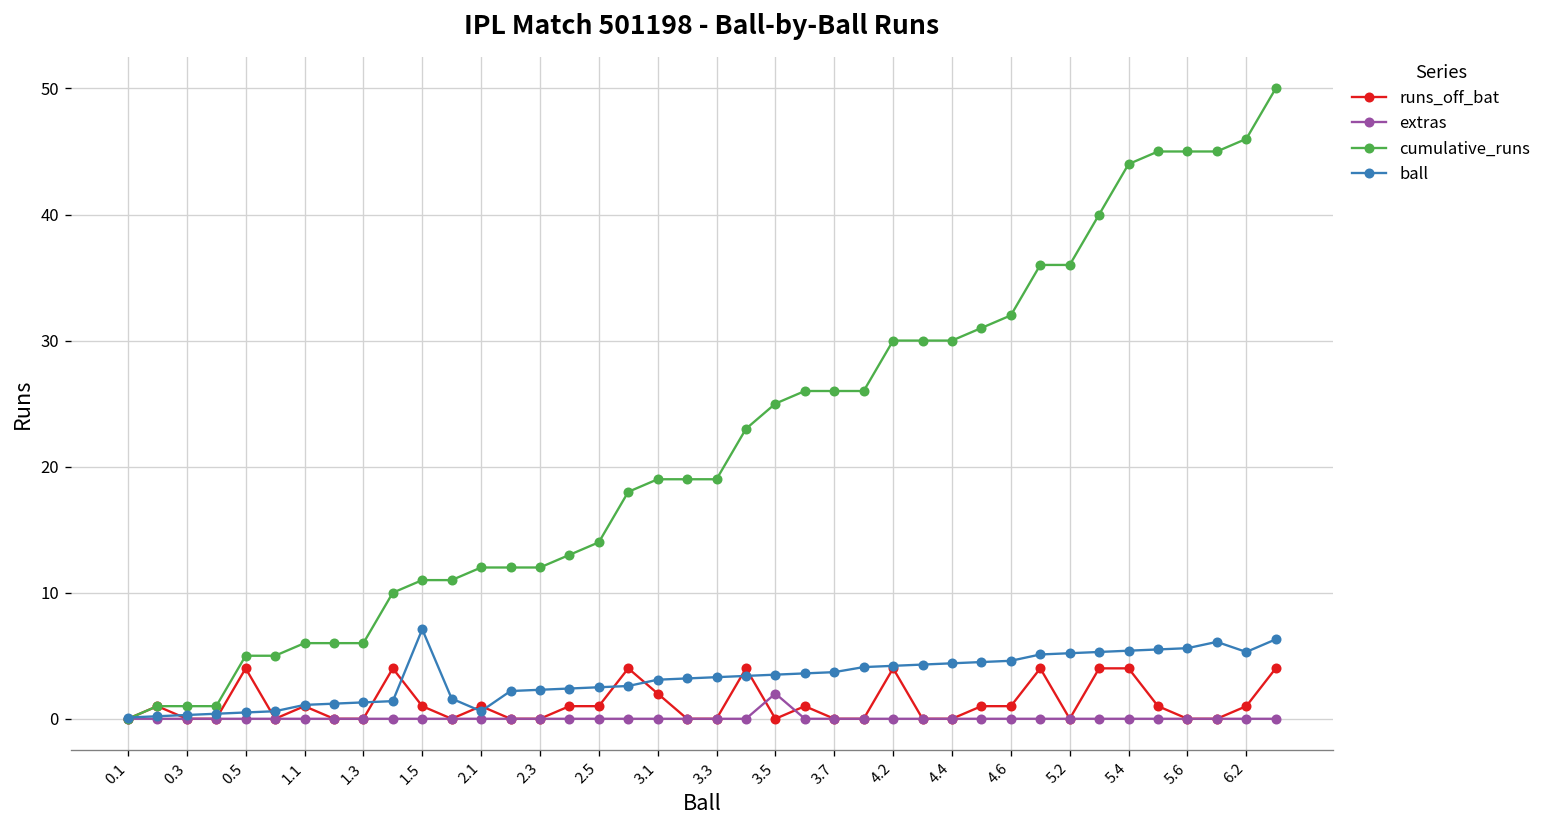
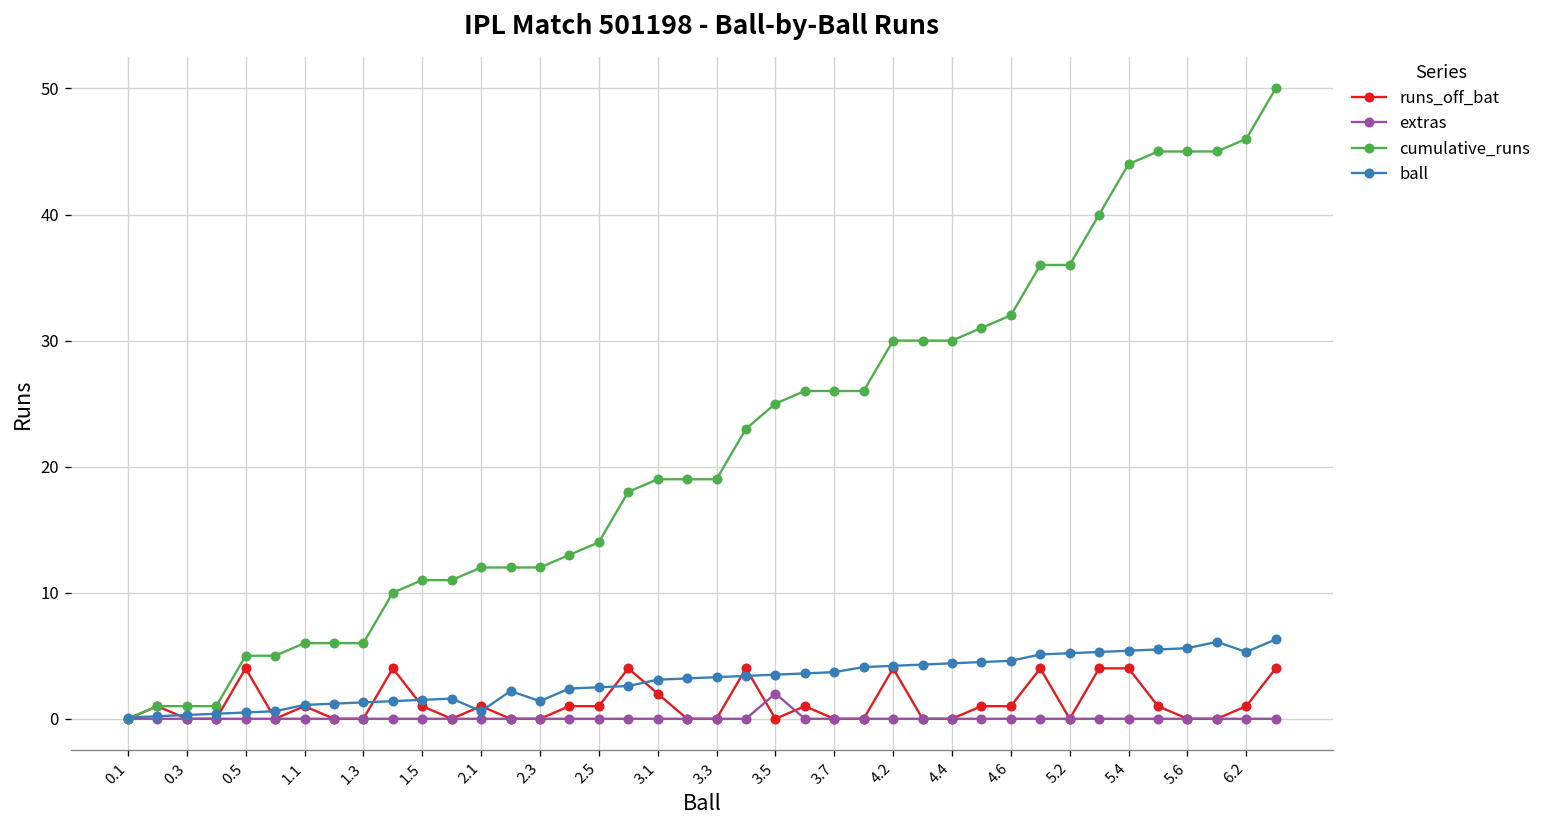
  {
    "runs_off_bat": {
      "0.5": 4.0,
      "1.5": 1.0,
      "2.1": 1.0,
      "2.5": 1.0,
      "3.1": 2.0,
      "3.5": 0.0,
      "4.6": 1.0,
      "5.4": 4.0,
      "6.2": 1.0
    },
    "extras": {
      "0.5": 0.0,
      "1.1": 0.0,
      "1.5": 0.0,
      "2.1": 0.0,
      "2.5": 0.0,
      "3.1": 0.0,
      "3.5": 2.0,
      "4.2": 0.0,
      "4.6": 0.0,
      "5.4": 0.0,
      "6.2": 0.0
    },
    "cumulative_runs": {
      "0.3": 1.0,
      "0.5": 5.0,
      "1.1": 6.0,
      "1.3": 6.0,
      "1.5": 11.0,
      "2.1": 12.0,
      "2.3": 12.0,
      "2.5": 14.0,
      "3.1": 19.0,
      "3.3": 19.0,
      "3.5": 25.0,
      "3.7": 26.0,
      "4.2": 30.0,
      "4.4": 30.0,
      "4.6": 32.0,
      "5.2": 36.0,
      "5.4": 44.0,
      "5.6": 45.0,
      "6.2": 46.0
    },
    "ball": {
      "0.3": 0.3,
      "0.5": 0.5,
      "1.3": 1.3,
-     "1.5": 7.1,
+     "1.5": 1.5,
      "2.1": 0.6,
-     "2.3": 2.3,
+     "2.3": 1.4,
      "2.5": 2.5,
      "3.1": 3.1,
      "3.3": 3.3,
      "3.5": 3.5,
      "3.7": 3.7,
      "4.4": 4.4,
      "4.6": 4.6,
      "5.2": 5.2,
      "5.4": 5.4,
      "5.6": 5.6,
      "6.2": 5.3
    }
  }
